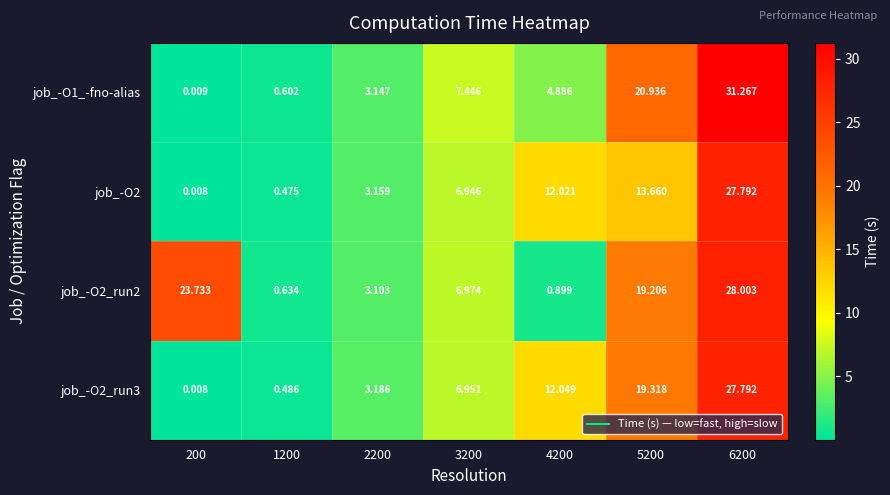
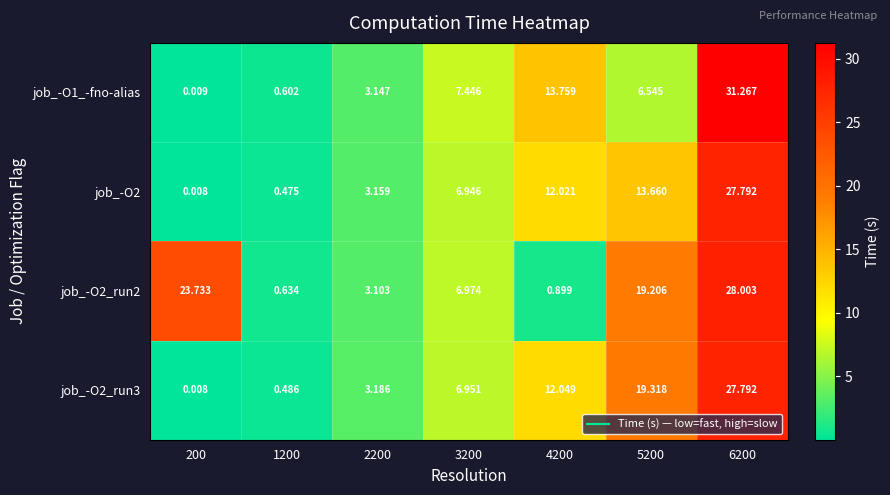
  {
    "job_-O1_-fno-alias": {
      "200": 0.009,
      "1200": 0.602,
      "2200": 3.147,
      "3200": 7.446,
-     "4200": 4.886,
-     "5200": 20.936,
+     "4200": 13.759,
+     "5200": 6.545,
      "6200": 31.267
    },
    "job_-O2": {
      "200": 0.008,
      "1200": 0.475,
      "2200": 3.159,
      "3200": 6.946,
      "4200": 12.021,
      "5200": 13.660,
      "6200": 27.792
    },
    "job_-O2_run2": {
      "200": 23.733,
      "1200": 0.634,
      "2200": 3.103,
      "3200": 6.974,
      "4200": 0.899,
      "5200": 19.206,
      "6200": 28.003
    },
    "job_-O2_run3": {
      "200": 0.008,
      "1200": 0.486,
      "2200": 3.186,
      "3200": 6.951,
      "4200": 12.049,
      "5200": 19.318,
      "6200": 27.792
    }
  }
